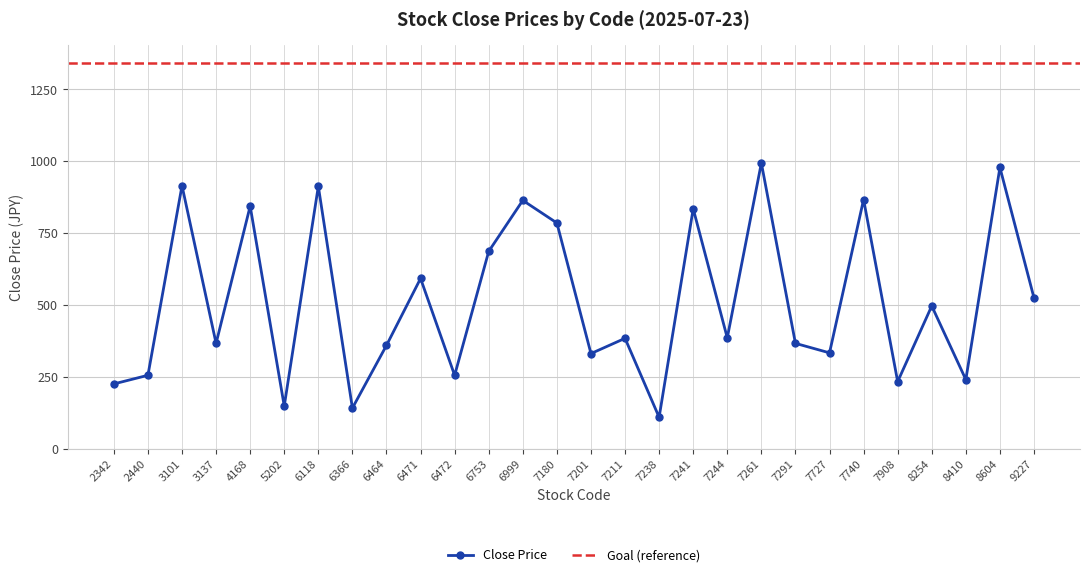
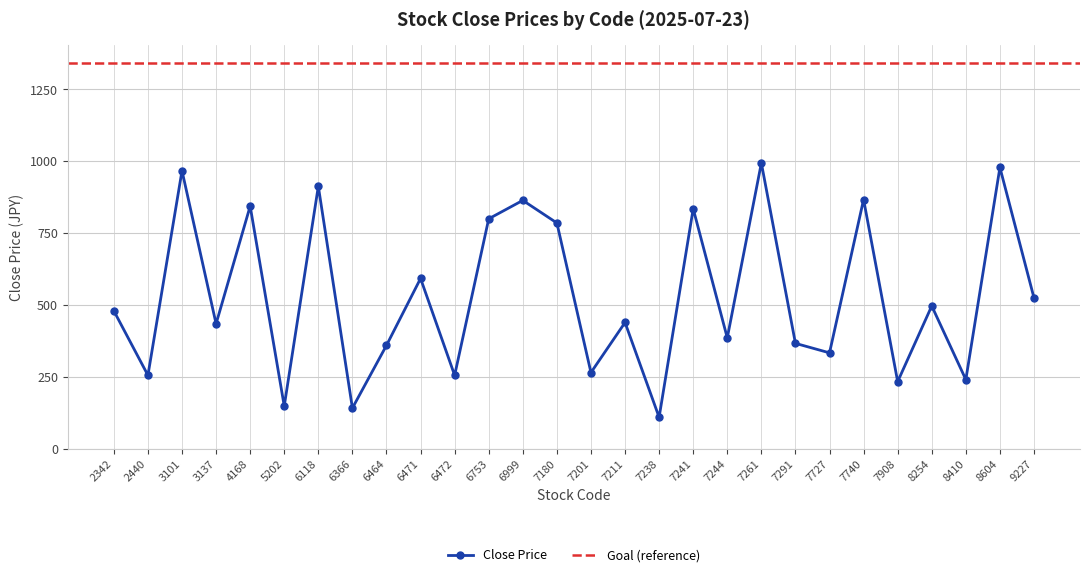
  {
-   "2342": 230,
+   "2342": 480,
    "2440": 260,
-   "3101": 920,
-   "3137": 370,
+   "3101": 970,
+   "3137": 440,
    "4168": 840,
    "5202": 150,
    "6118": 910,
    "6366": 140,
    "6464": 360,
    "6471": 590,
    "6472": 260,
-   "6753": 690,
+   "6753": 800,
    "6999": 860,
    "7180": 790,
-   "7201": 330,
-   "7211": 380,
+   "7201": 270,
+   "7211": 440,
    "7238": 110,
    "7241": 840,
    "7244": 390,
    "7261": 990,
    "7291": 370,
    "7727": 330,
    "7740": 870,
    "7908": 230,
    "8254": 500,
    "8410": 240,
    "8604": 980,
    "9227": 530
  }
